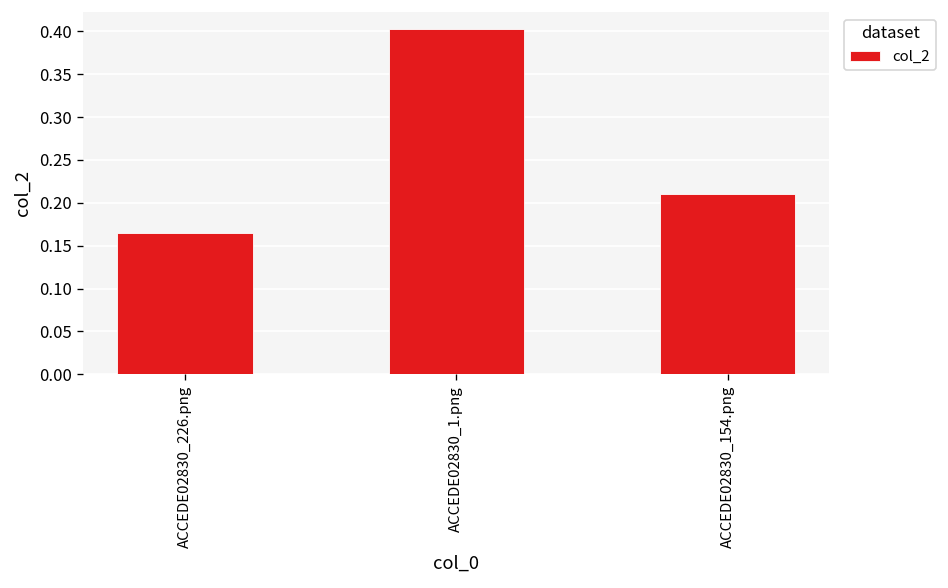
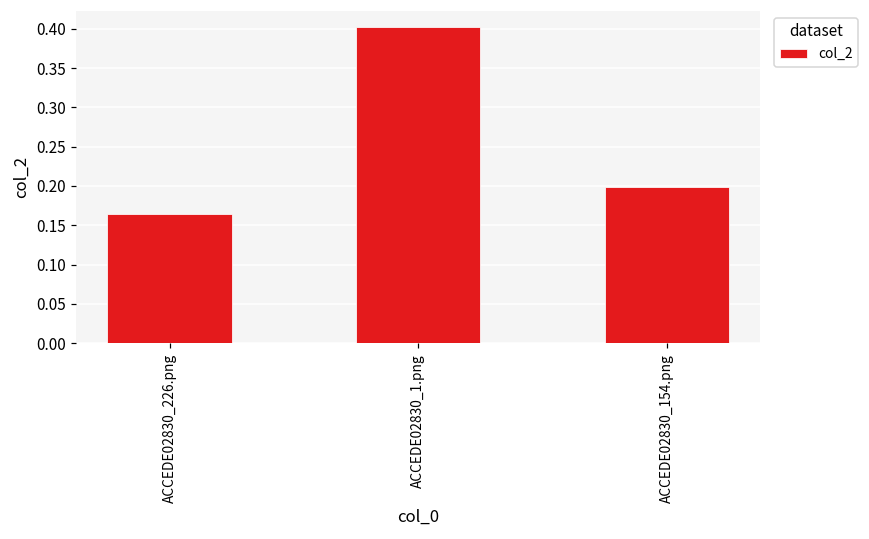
  {
    "ACCEDE02830_226.png": 0.16,
    "ACCEDE02830_1.png": 0.40,
-   "ACCEDE02830_154.png": 0.21
+   "ACCEDE02830_154.png": 0.20
  }
